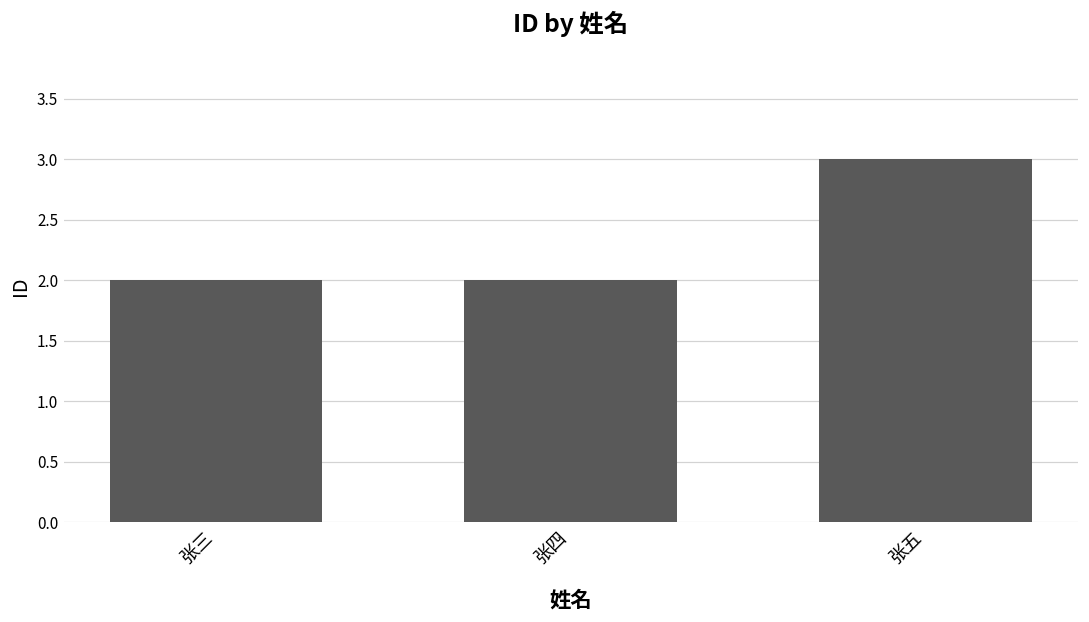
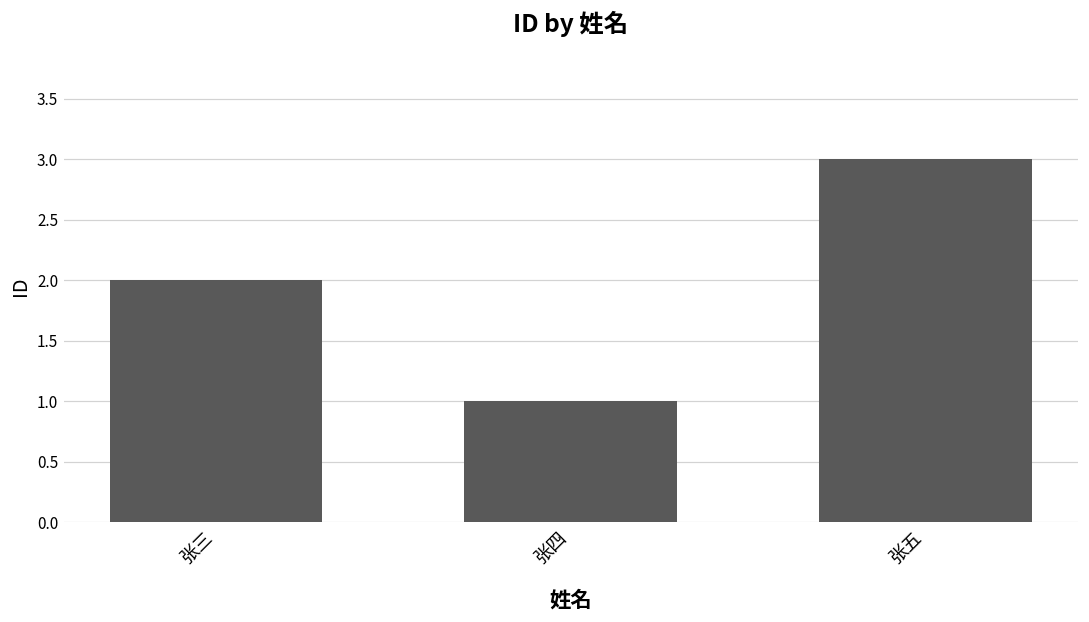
  {
    "张三": 2,
-   "张四": 2,
+   "张四": 1,
    "张五": 3
  }
